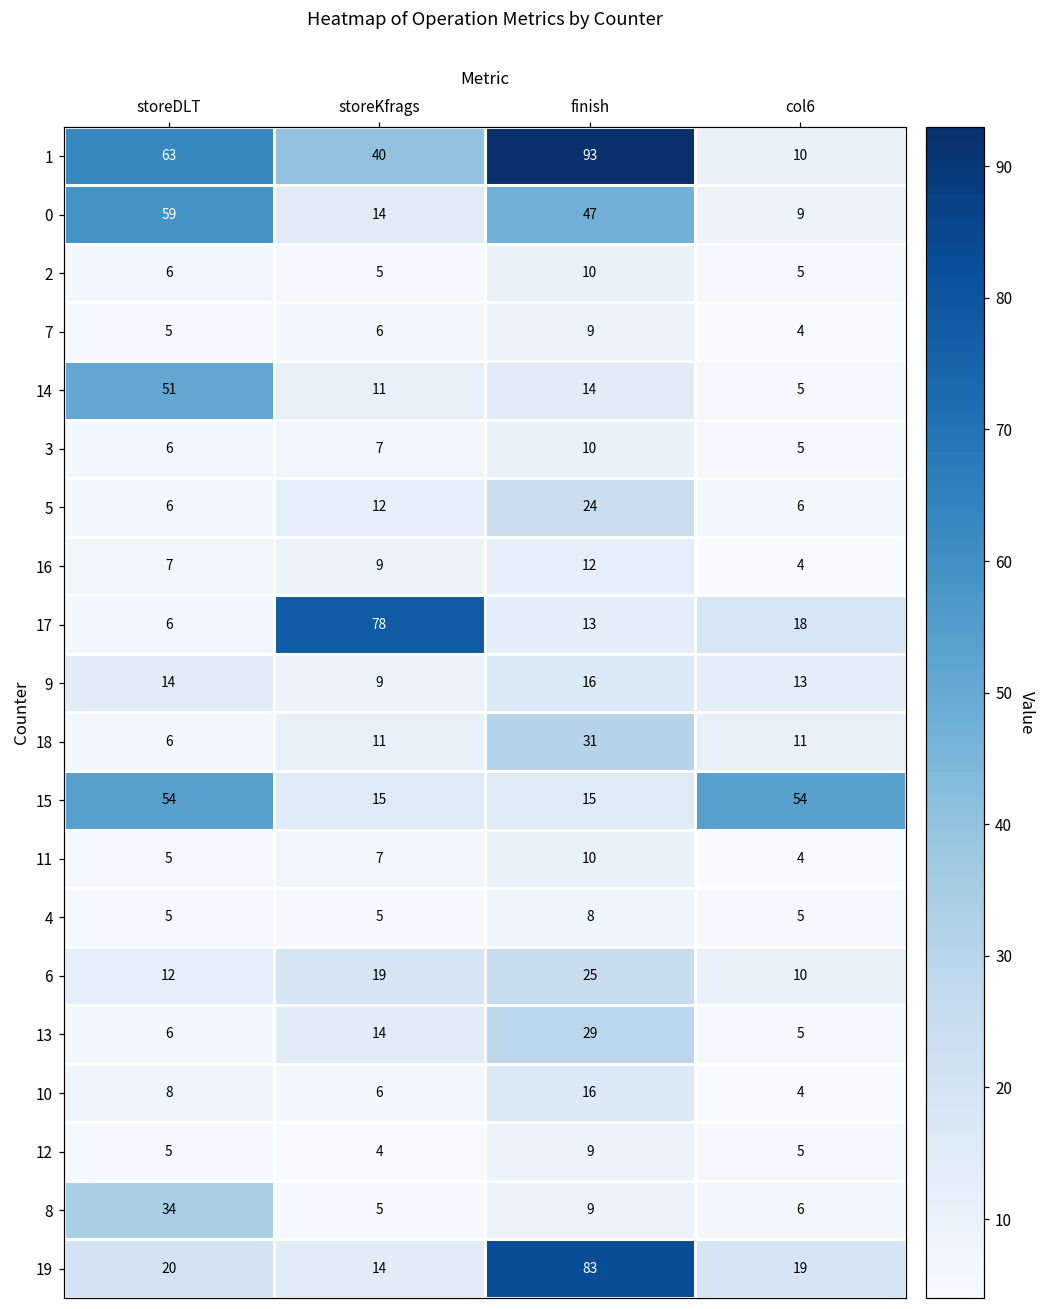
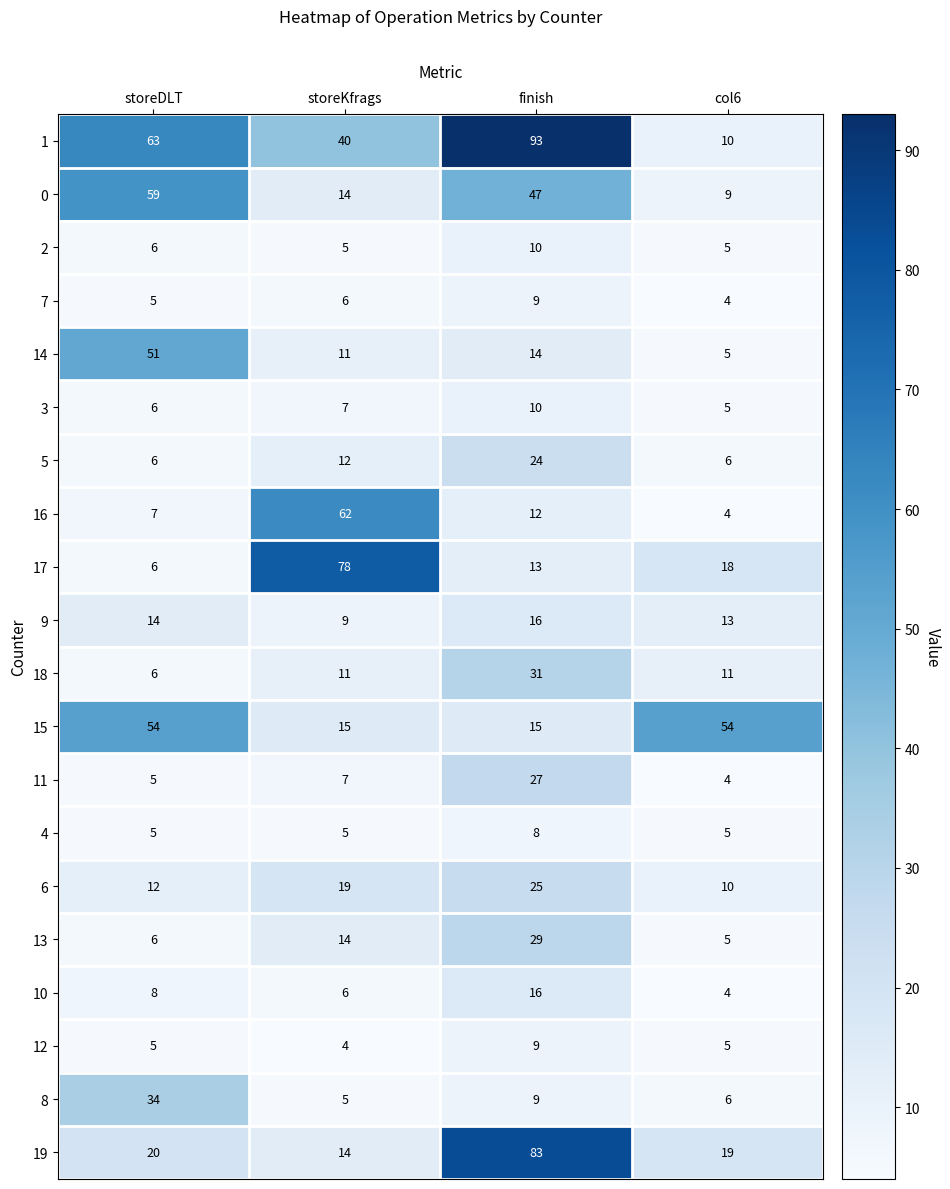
  {
    "1": {
      "storeDLT": 63,
      "storeKfrags": 40,
      "finish": 93,
      "col6": 10
    },
    "0": {
      "storeDLT": 59,
      "storeKfrags": 14,
      "finish": 47,
      "col6": 9
    },
    "2": {
      "storeDLT": 6,
      "storeKfrags": 5,
      "finish": 10,
      "col6": 5
    },
    "7": {
      "storeDLT": 5,
      "storeKfrags": 6,
      "finish": 9,
      "col6": 4
    },
    "14": {
      "storeDLT": 51,
      "storeKfrags": 11,
      "finish": 14,
      "col6": 5
    },
    "3": {
      "storeDLT": 6,
      "storeKfrags": 7,
      "finish": 10,
      "col6": 5
    },
    "5": {
      "storeDLT": 6,
      "storeKfrags": 12,
      "finish": 24,
      "col6": 6
    },
    "16": {
      "storeDLT": 7,
-     "storeKfrags": 9,
+     "storeKfrags": 62,
      "finish": 12,
      "col6": 4
    },
    "17": {
      "storeDLT": 6,
      "storeKfrags": 78,
      "finish": 13,
      "col6": 18
    },
    "9": {
      "storeDLT": 14,
      "storeKfrags": 9,
      "finish": 16,
      "col6": 13
    },
    "18": {
      "storeDLT": 6,
      "storeKfrags": 11,
      "finish": 31,
      "col6": 11
    },
    "15": {
      "storeDLT": 54,
      "storeKfrags": 15,
      "finish": 15,
      "col6": 54
    },
    "11": {
      "storeDLT": 5,
      "storeKfrags": 7,
-     "finish": 10,
+     "finish": 27,
      "col6": 4
    },
    "4": {
      "storeDLT": 5,
      "storeKfrags": 5,
      "finish": 8,
      "col6": 5
    },
    "6": {
      "storeDLT": 12,
      "storeKfrags": 19,
      "finish": 25,
      "col6": 10
    },
    "13": {
      "storeDLT": 6,
      "storeKfrags": 14,
      "finish": 29,
      "col6": 5
    },
    "10": {
      "storeDLT": 8,
      "storeKfrags": 6,
      "finish": 16,
      "col6": 4
    },
    "12": {
      "storeDLT": 5,
      "storeKfrags": 4,
      "finish": 9,
      "col6": 5
    },
    "8": {
      "storeDLT": 34,
      "storeKfrags": 5,
      "finish": 9,
      "col6": 6
    },
    "19": {
      "storeDLT": 20,
      "storeKfrags": 14,
      "finish": 83,
      "col6": 19
    }
  }
